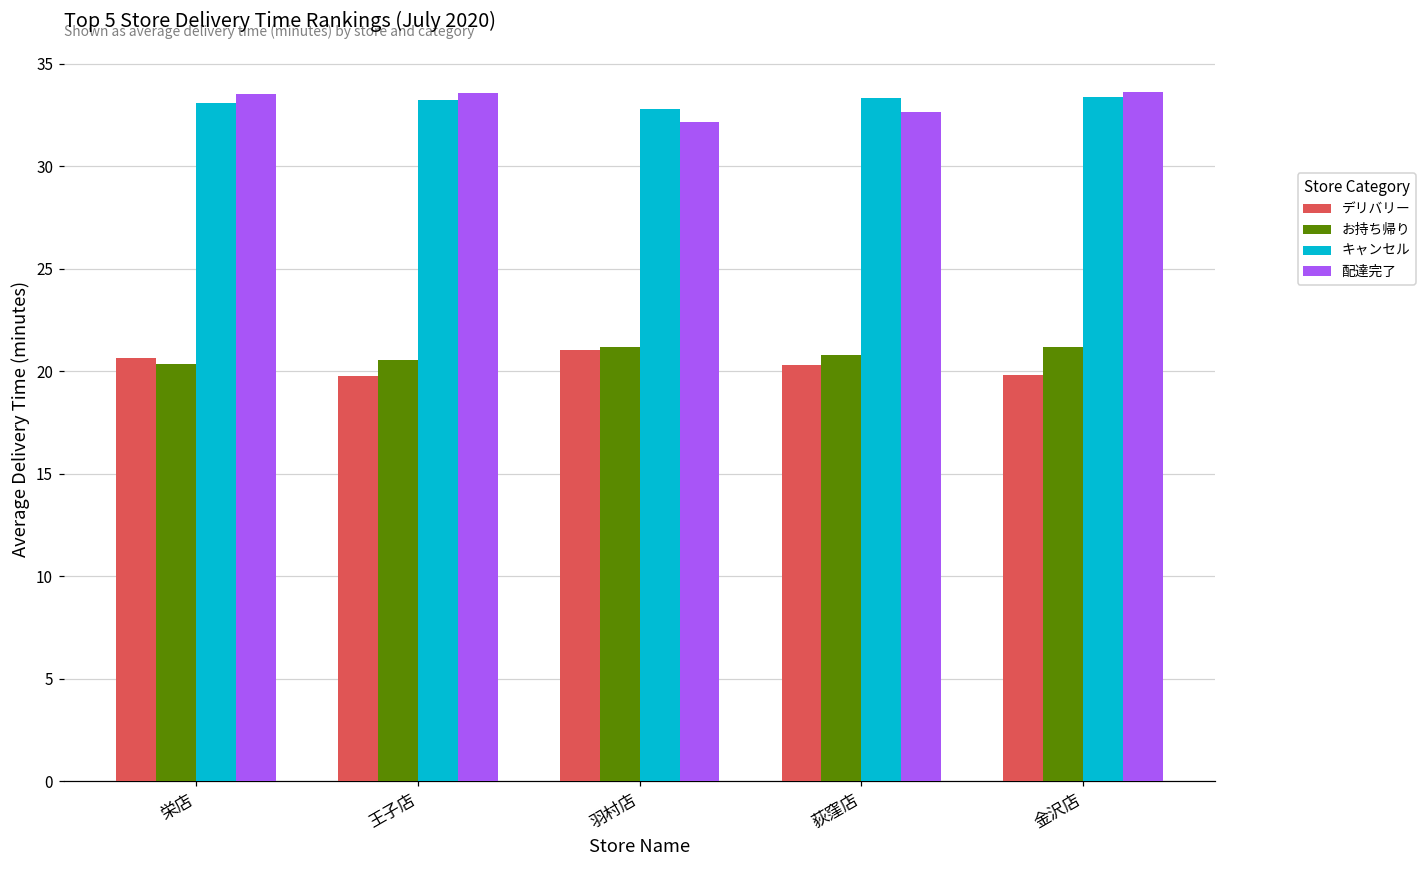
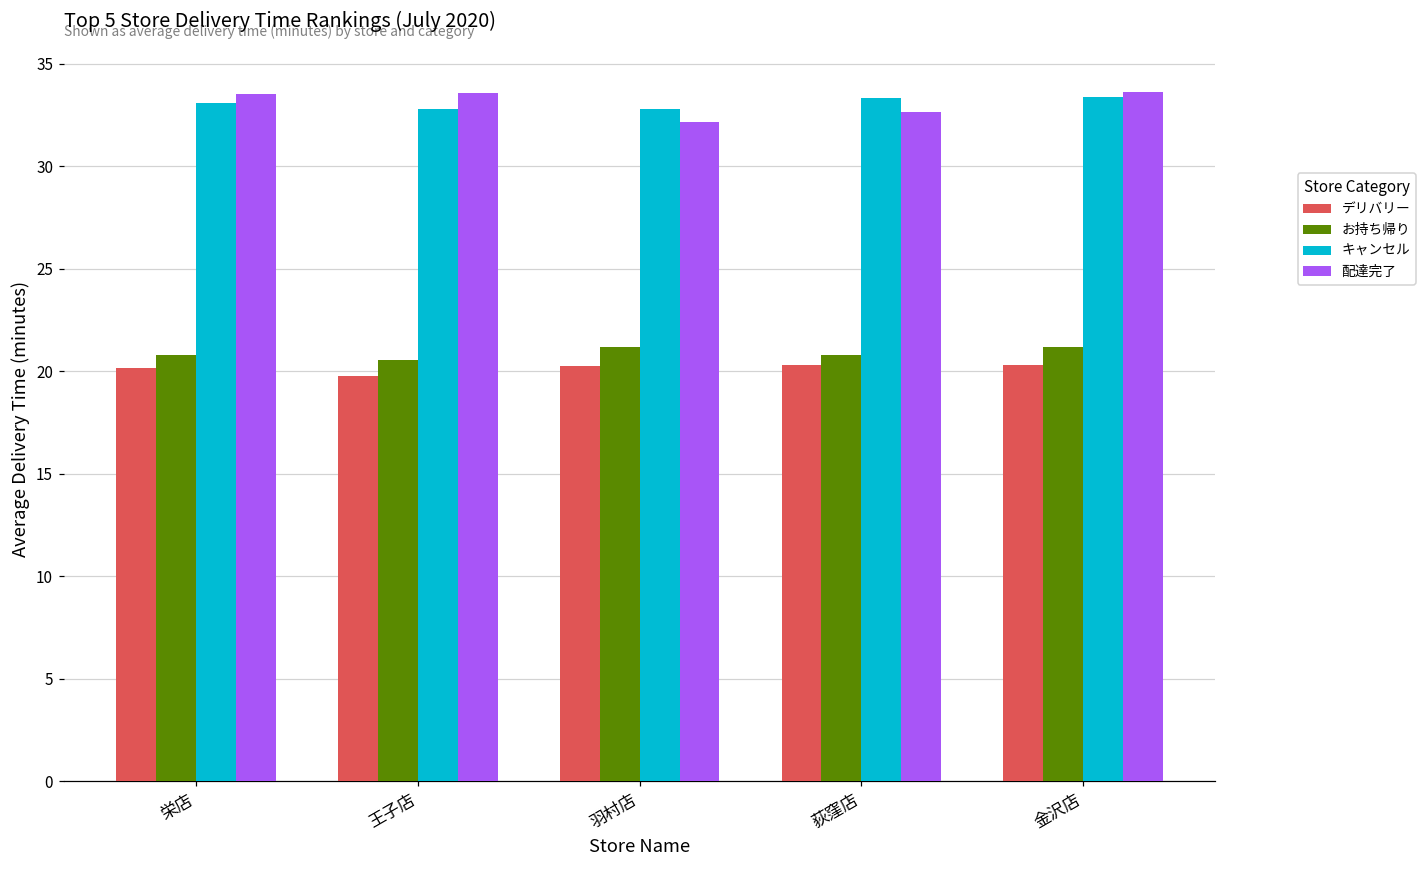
  {
    "デリバリー": {
-     "栄店": 20.7,
+     "栄店": 20.1,
      "王子店": 19.7,
-     "羽村店": 21.0,
+     "羽村店": 20.3,
      "荻窪店": 20.3,
-     "金沢店": 19.8
+     "金沢店": 20.3
    },
    "お持ち帰り": {
-     "栄店": 20.3,
+     "栄店": 20.8,
      "王子店": 20.5,
      "羽村店": 21.2,
      "荻窪店": 20.8,
      "金沢店": 21.2
    },
    "キャンセル": {
      "栄店": 33.1,
-     "王子店": 33.2,
+     "王子店": 32.8,
      "羽村店": 32.8,
      "荻窪店": 33.3,
      "金沢店": 33.3
    },
    "配達完了": {
      "栄店": 33.5,
      "王子店": 33.5,
      "羽村店": 32.2,
      "荻窪店": 32.6,
      "金沢店": 33.6
    }
  }
